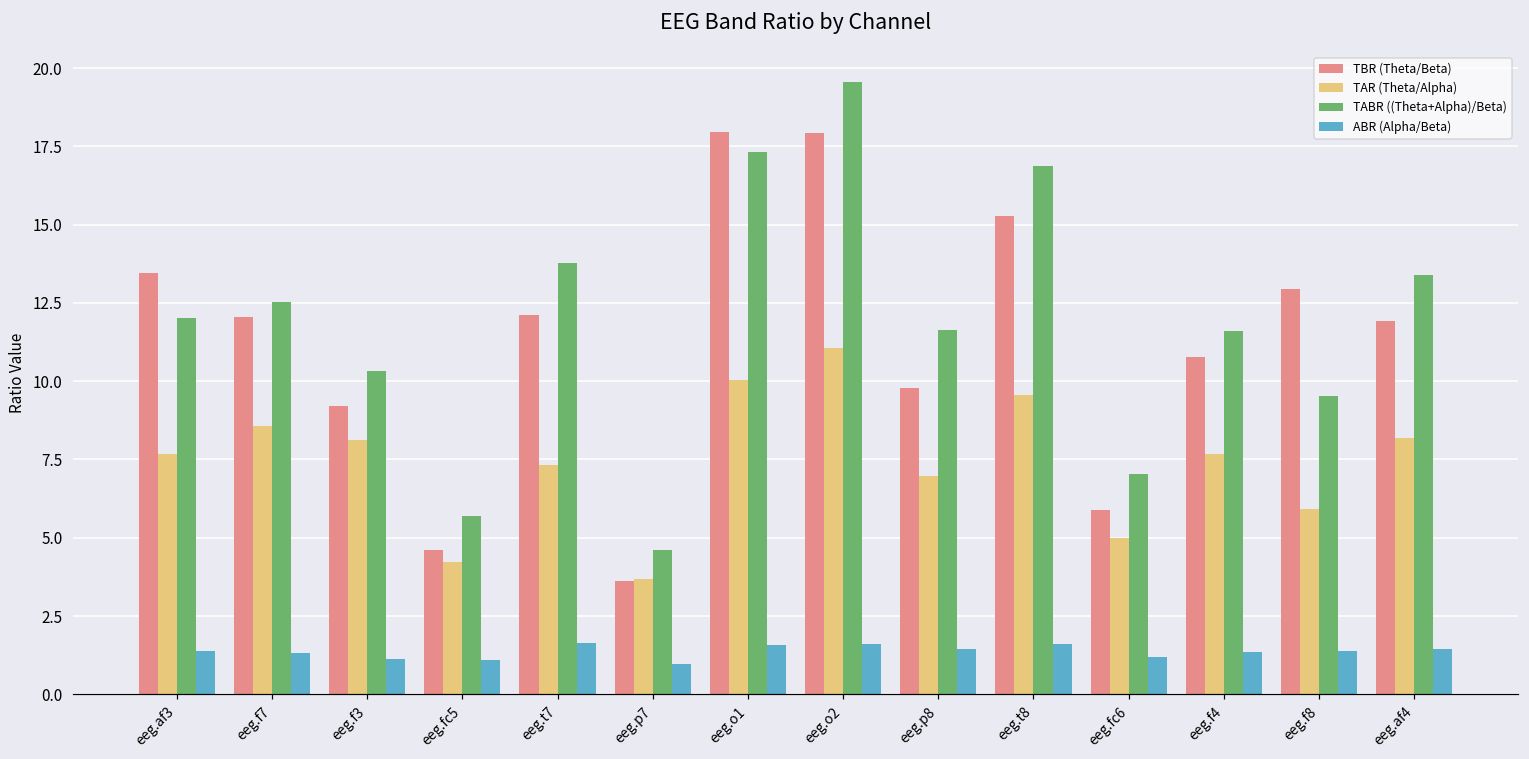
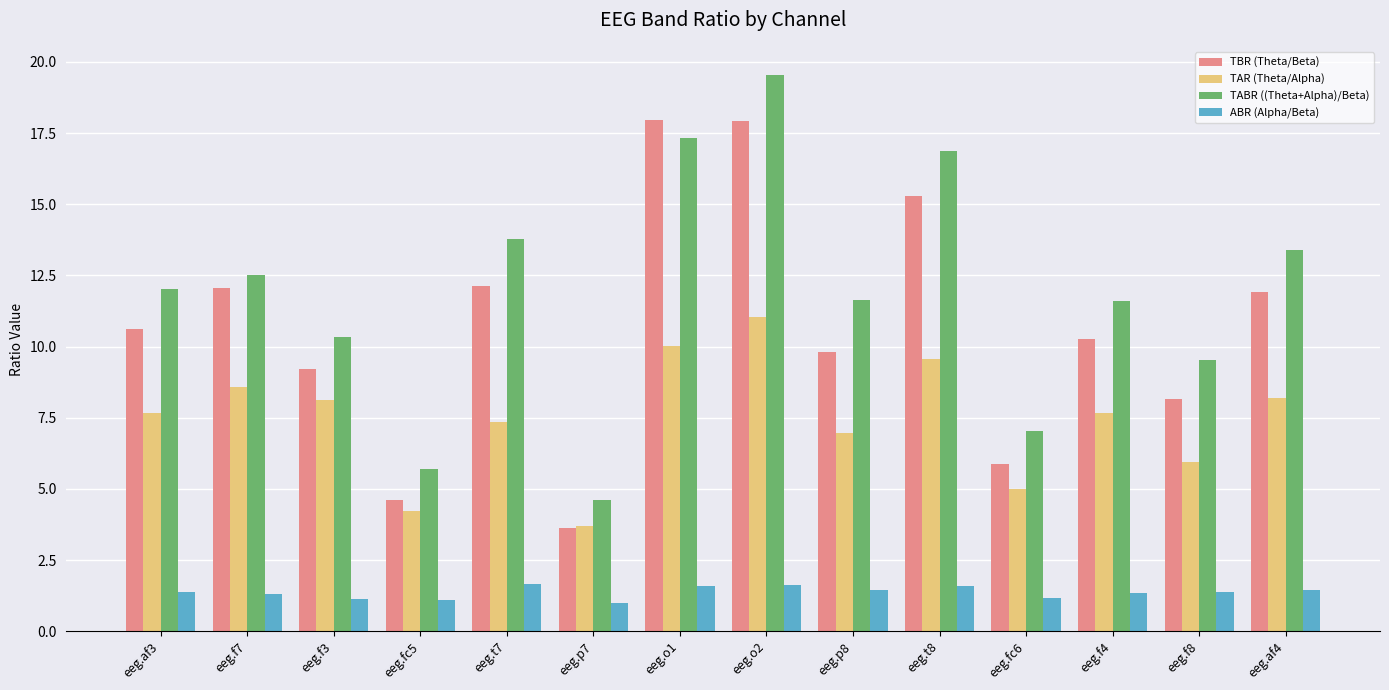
  {
    "TBR (Theta/Beta)": {
-     "eeg.af3": 13.5,
+     "eeg.af3": 10.6,
      "eeg.f7": 12.1,
      "eeg.f3": 9.2,
      "eeg.fc5": 4.6,
      "eeg.t7": 12.1,
      "eeg.p7": 3.6,
      "eeg.o1": 18.0,
      "eeg.o2": 17.9,
      "eeg.p8": 9.8,
      "eeg.t8": 15.3,
      "eeg.fc6": 5.9,
-     "eeg.f4": 10.8,
-     "eeg.f8": 12.9,
+     "eeg.f4": 10.3,
+     "eeg.f8": 8.2,
      "eeg.af4": 11.9
    },
    "TAR (Theta/Alpha)": {
      "eeg.af3": 7.7,
      "eeg.f7": 8.6,
      "eeg.f3": 8.1,
      "eeg.fc5": 4.2,
      "eeg.t7": 7.3,
      "eeg.p7": 3.7,
      "eeg.o1": 10.0,
      "eeg.o2": 11.0,
      "eeg.p8": 7.0,
      "eeg.t8": 9.6,
      "eeg.fc6": 5.0,
      "eeg.f4": 7.7,
      "eeg.f8": 5.9,
      "eeg.af4": 8.2
    },
    "TABR ((Theta+Alpha)/Beta)": {
      "eeg.af3": 12.0,
      "eeg.f7": 12.5,
      "eeg.f3": 10.3,
      "eeg.fc5": 5.7,
      "eeg.t7": 13.8,
      "eeg.p7": 4.6,
      "eeg.o1": 17.3,
      "eeg.o2": 19.6,
      "eeg.p8": 11.7,
      "eeg.t8": 16.9,
      "eeg.fc6": 7.1,
      "eeg.f4": 11.6,
      "eeg.f8": 9.5,
      "eeg.af4": 13.4
    },
    "ABR (Alpha/Beta)": {
      "eeg.af3": 1.4,
      "eeg.f7": 1.3,
      "eeg.f3": 1.1,
      "eeg.fc5": 1.1,
      "eeg.t7": 1.7,
      "eeg.p7": 1.0,
      "eeg.o1": 1.6,
      "eeg.o2": 1.6,
      "eeg.p8": 1.5,
      "eeg.t8": 1.6,
      "eeg.fc6": 1.2,
      "eeg.f4": 1.3,
      "eeg.f8": 1.4,
      "eeg.af4": 1.5
    }
  }
